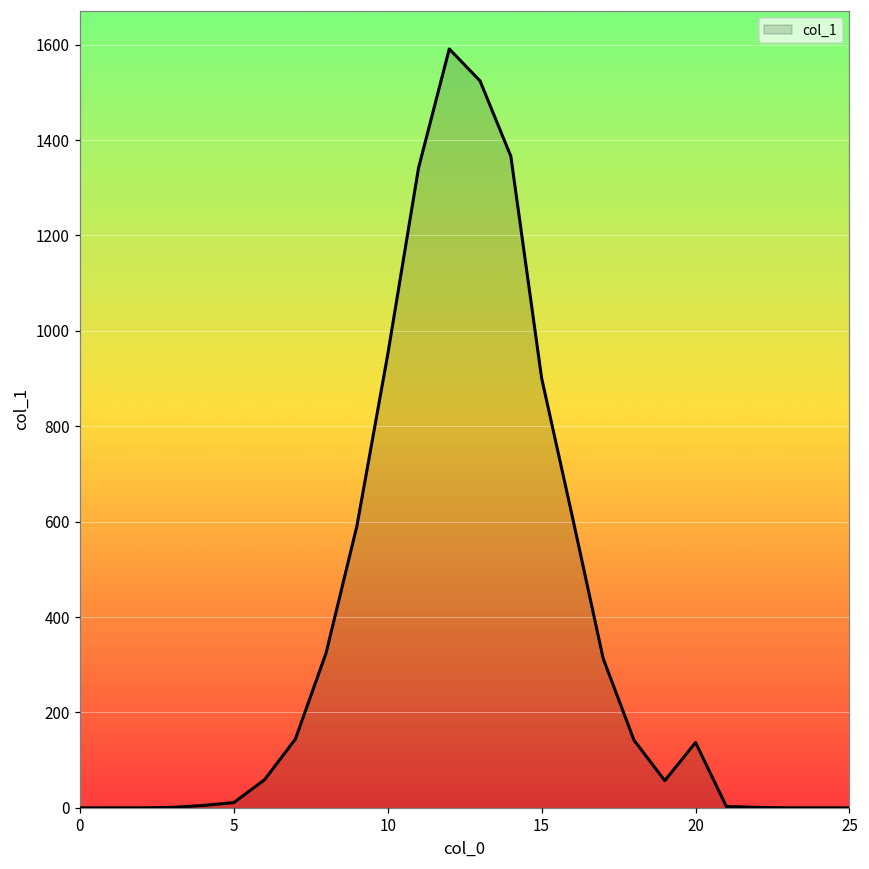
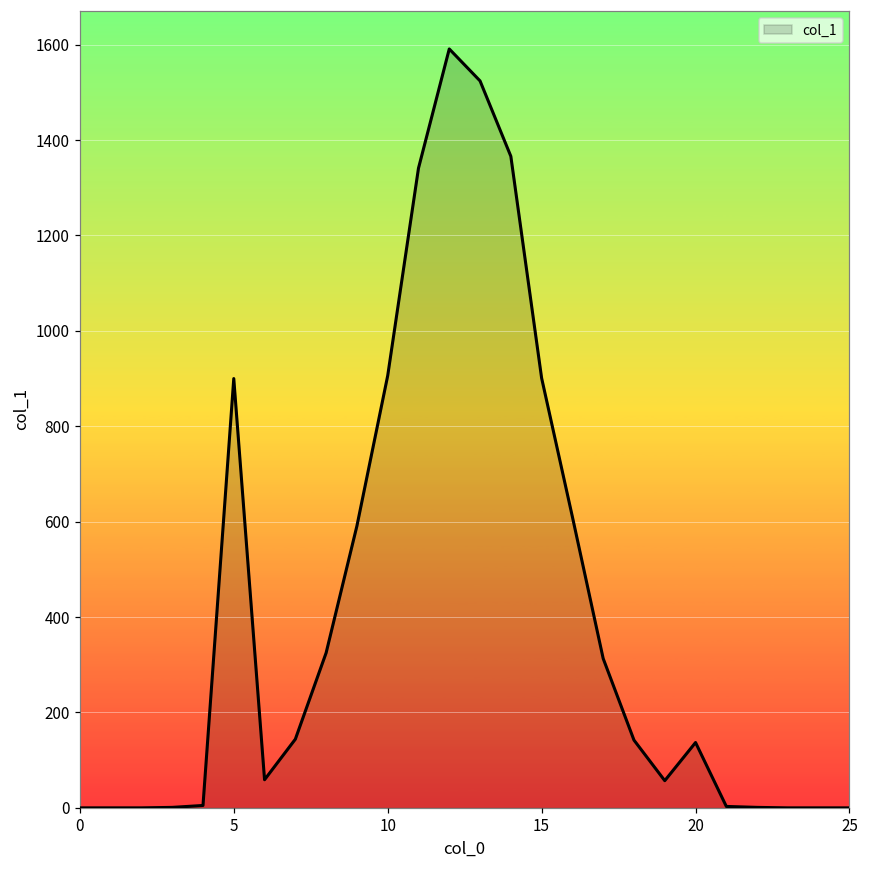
  {
    "0": 0,
-   "5": 10,
-   "10": 950,
+   "5": 900,
+   "10": 910,
    "15": 900,
    "20": 140,
    "25": 0
  }
